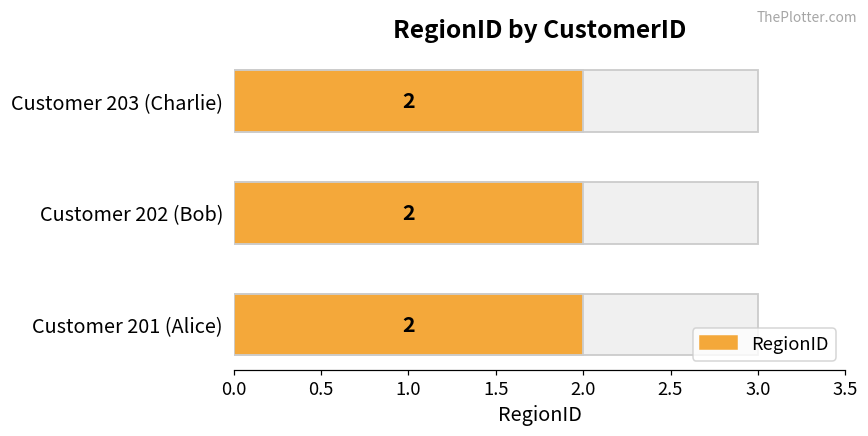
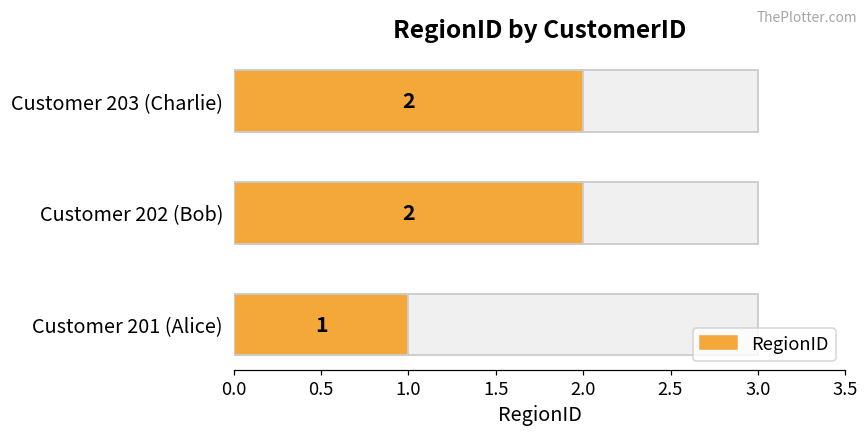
  {
    "RegionID": {
-     "Customer 201 (Alice)": 2
+     "Customer 201 (Alice)": 1
    }
  }
